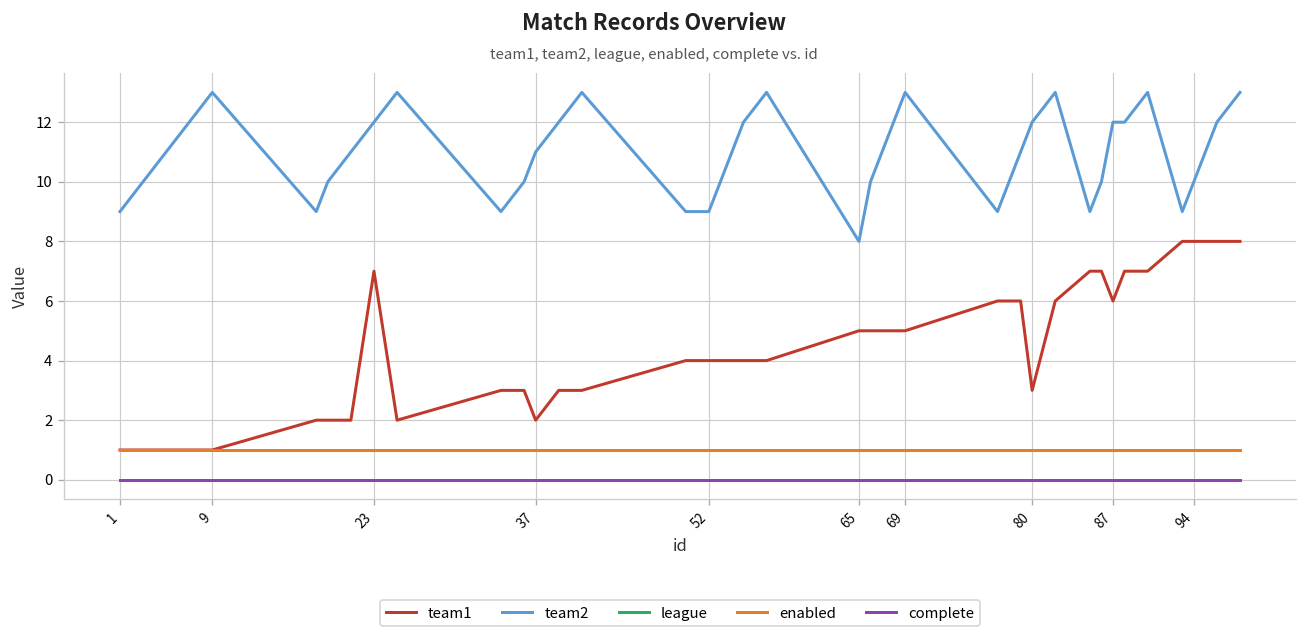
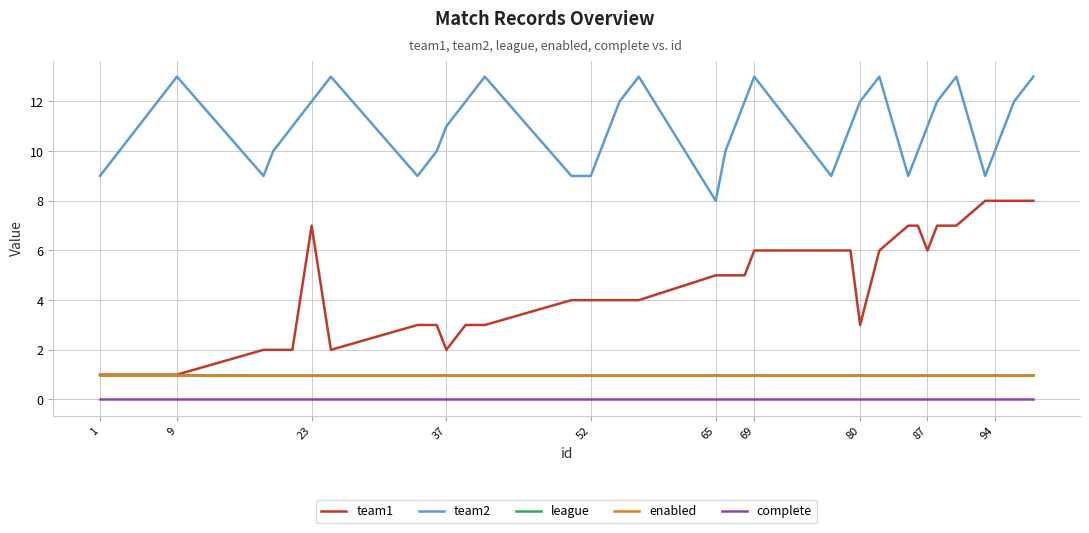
  {
    "team1": {
      "23": 7,
      "37": 2,
      "52": 4,
      "65": 5,
-     "69": 5,
+     "69": 6,
      "80": 3,
      "87": 6,
      "94": 8
    },
    "team2": {
      "1": 9,
      "9": 13,
      "23": 12,
      "37": 11,
      "52": 9,
      "65": 8,
      "69": 13,
      "80": 12,
-     "87": 12,
+     "87": 11,
      "94": 10
    },
    "enabled": {
      "23": 1,
      "37": 1,
      "52": 1,
      "65": 1,
      "69": 1,
      "80": 1,
      "87": 1,
      "94": 1
    },
    "complete": {
      "1": 0,
      "9": 0,
      "23": 0,
      "37": 0,
      "52": 0,
      "65": 0,
      "69": 0,
      "80": 0,
      "87": 0,
      "94": 0
    }
  }
